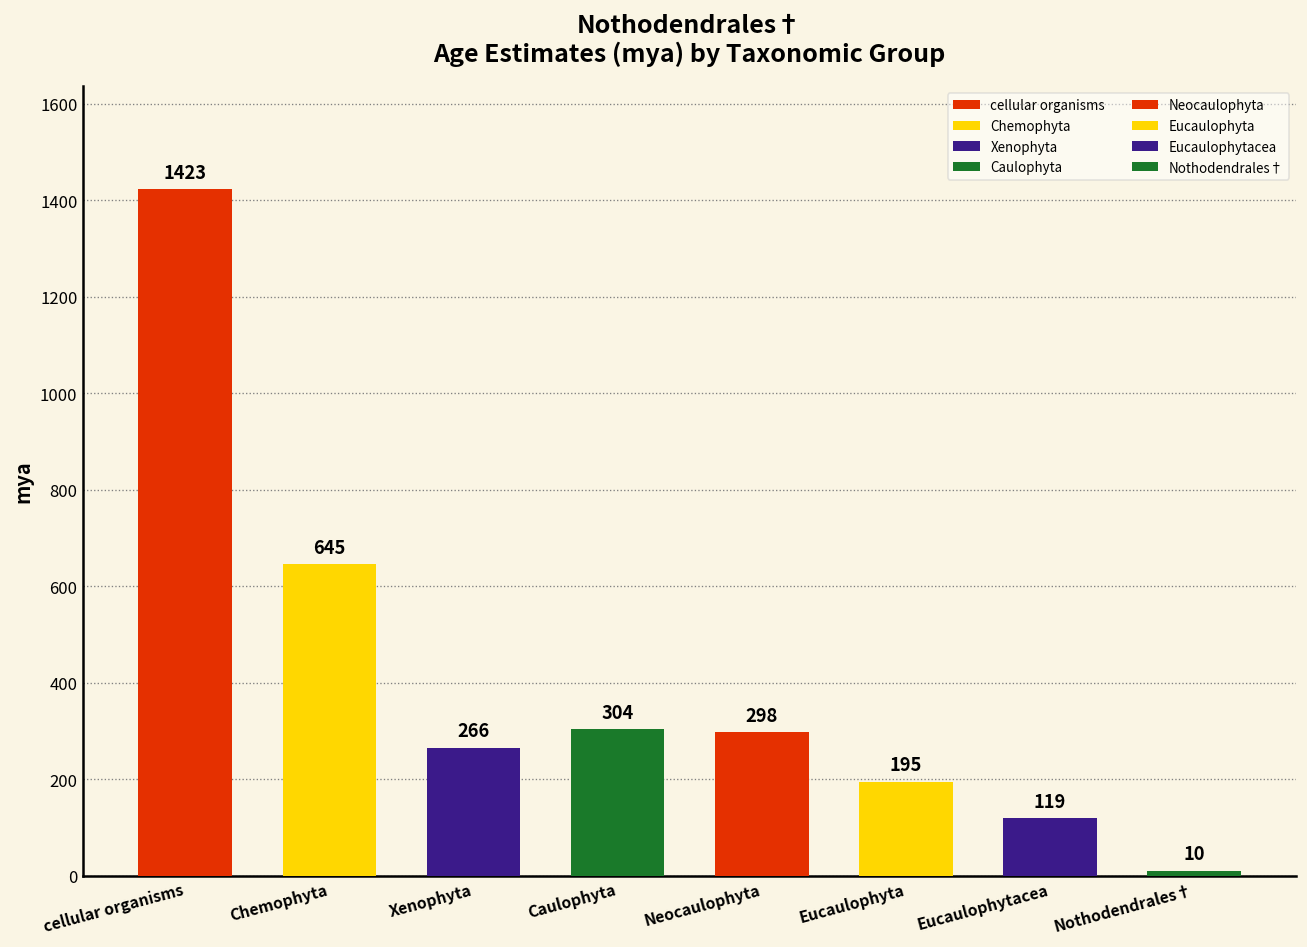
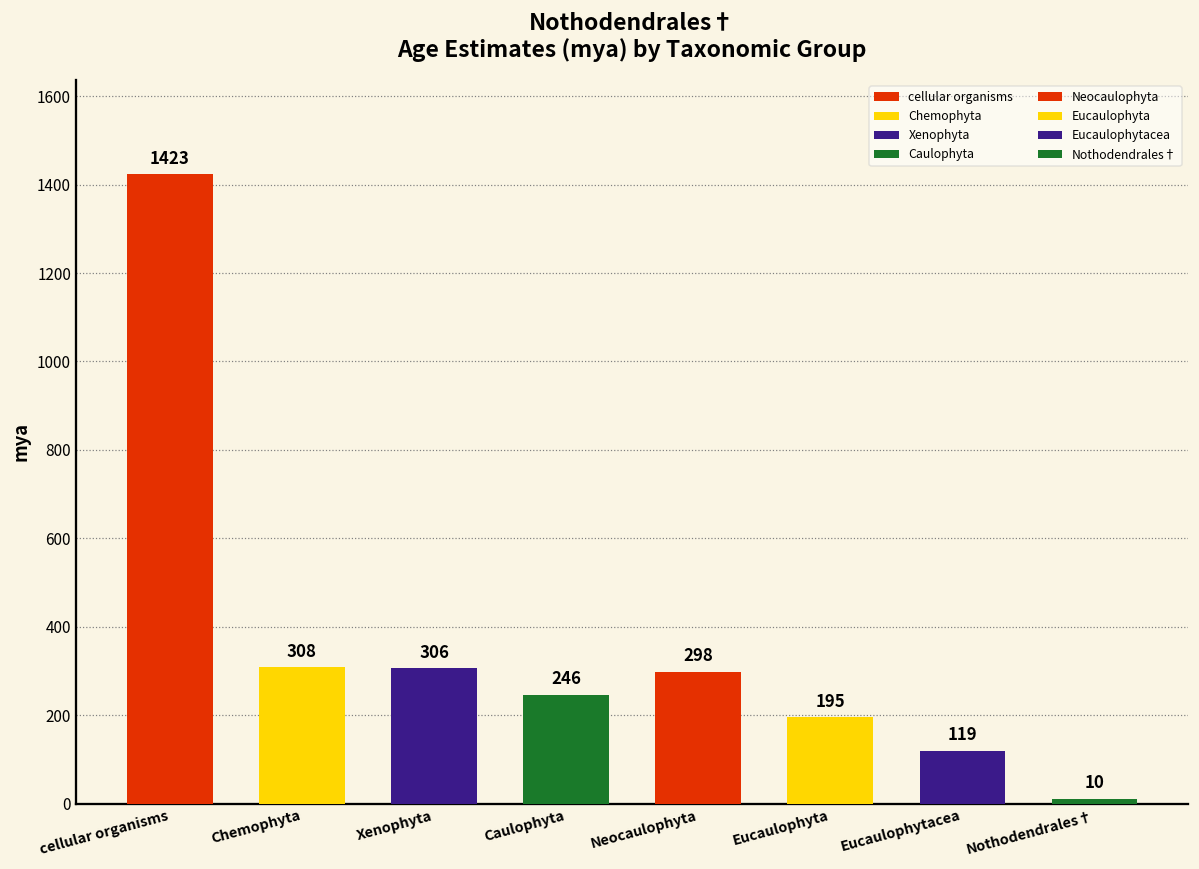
  {
    "cellular organisms": 1423,
-   "Chemophyta": 645,
-   "Xenophyta": 266,
-   "Caulophyta": 304,
+   "Chemophyta": 308,
+   "Xenophyta": 306,
+   "Caulophyta": 246,
    "Neocaulophyta": 298,
    "Eucaulophyta": 195,
    "Eucaulophytacea": 119,
    "Nothodendrales†": 10
  }
